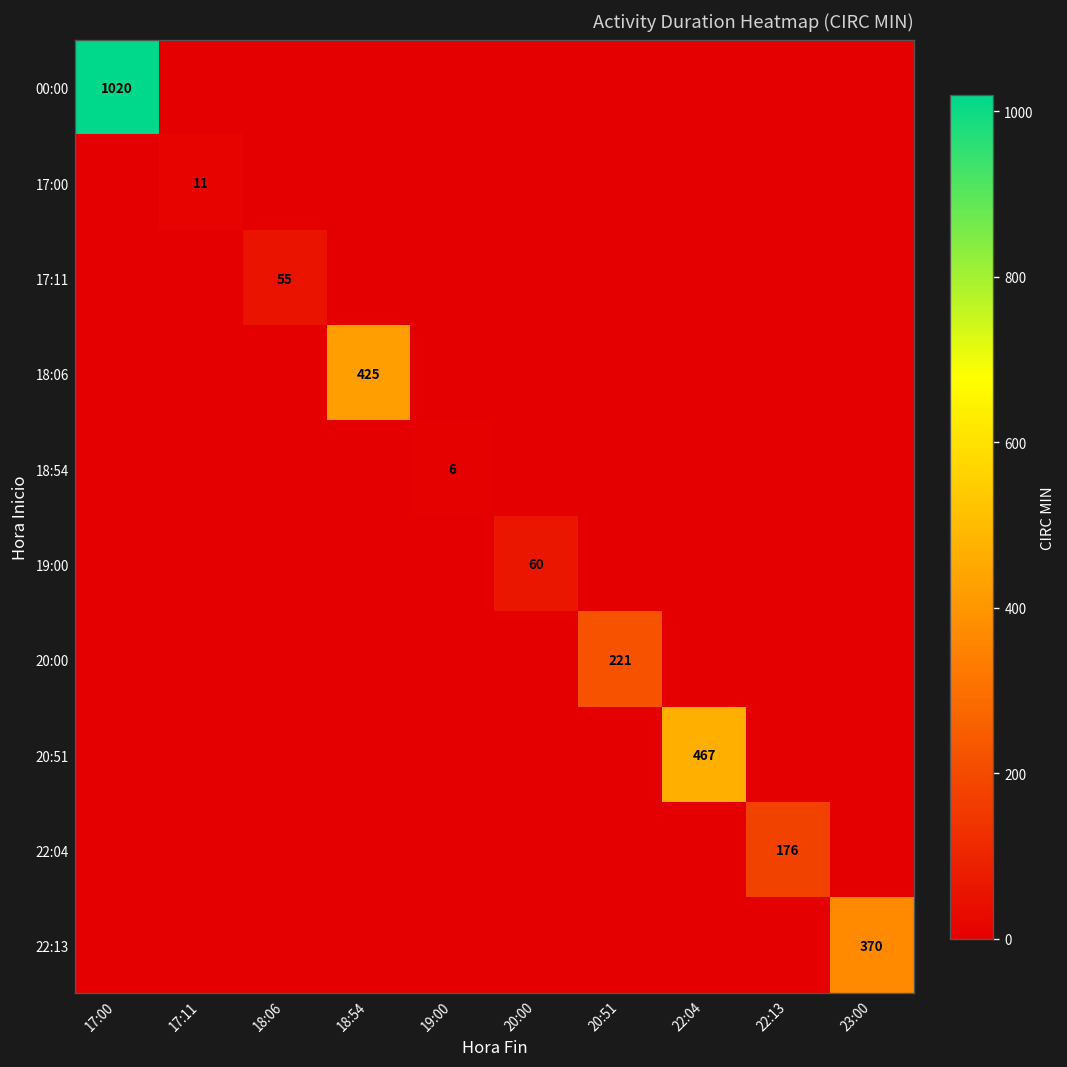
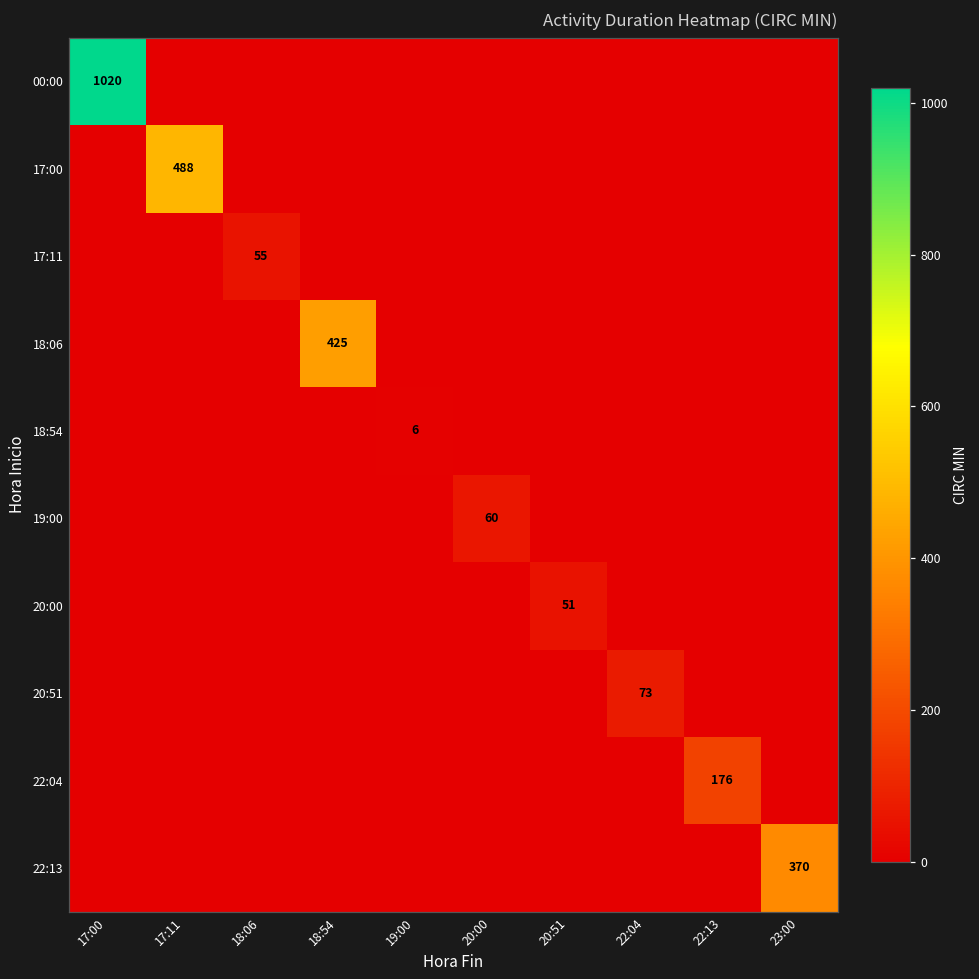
  {
    "00:00": {
      "17:00": 1020
    },
    "17:00": {
-     "17:11": 11
+     "17:11": 488
    },
    "17:11": {
      "18:06": 55
    },
    "18:06": {
      "18:54": 425
    },
    "18:54": {
      "19:00": 6
    },
    "19:00": {
      "20:00": 60
    },
    "20:00": {
-     "20:51": 221
+     "20:51": 51
    },
    "20:51": {
-     "22:04": 467
+     "22:04": 73
    },
    "22:04": {
      "22:13": 176
    },
    "22:13": {
      "23:00": 370
    }
  }
